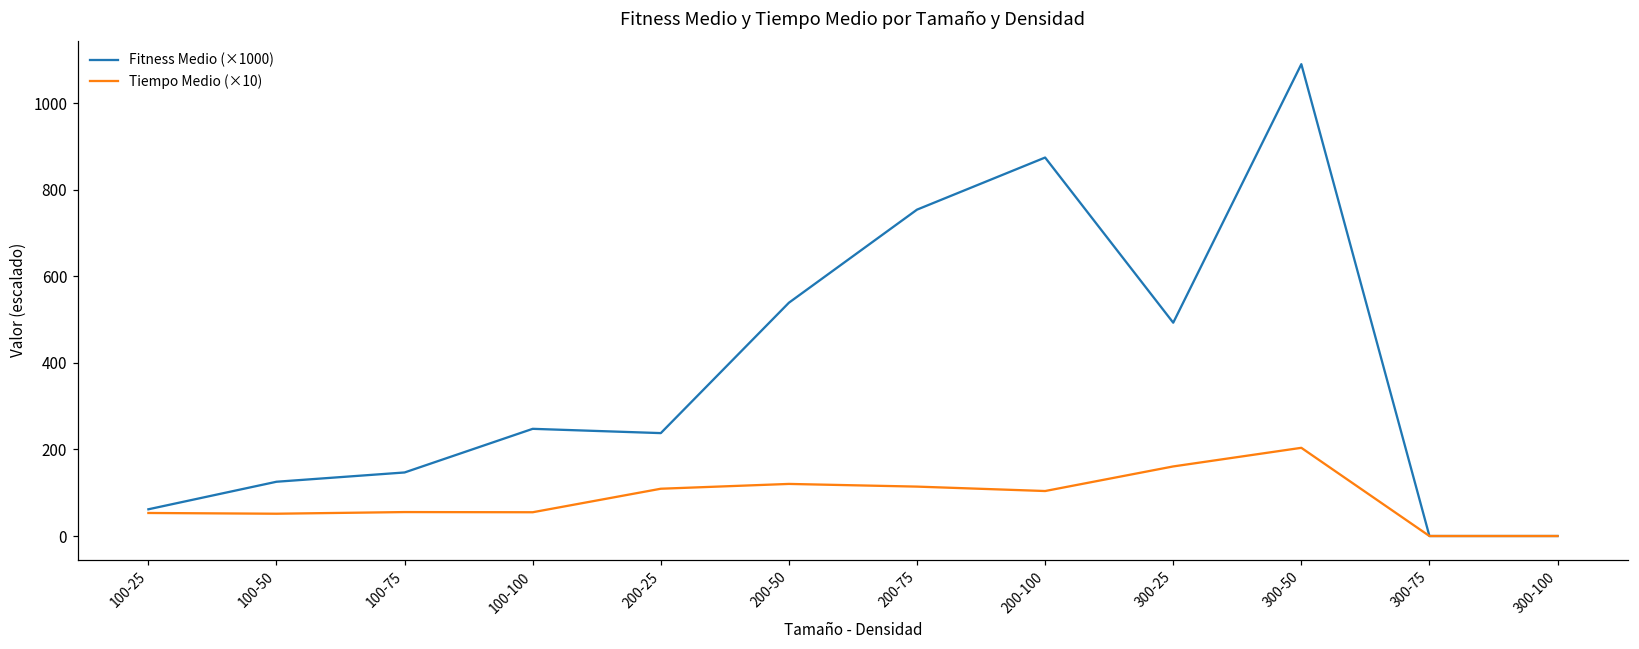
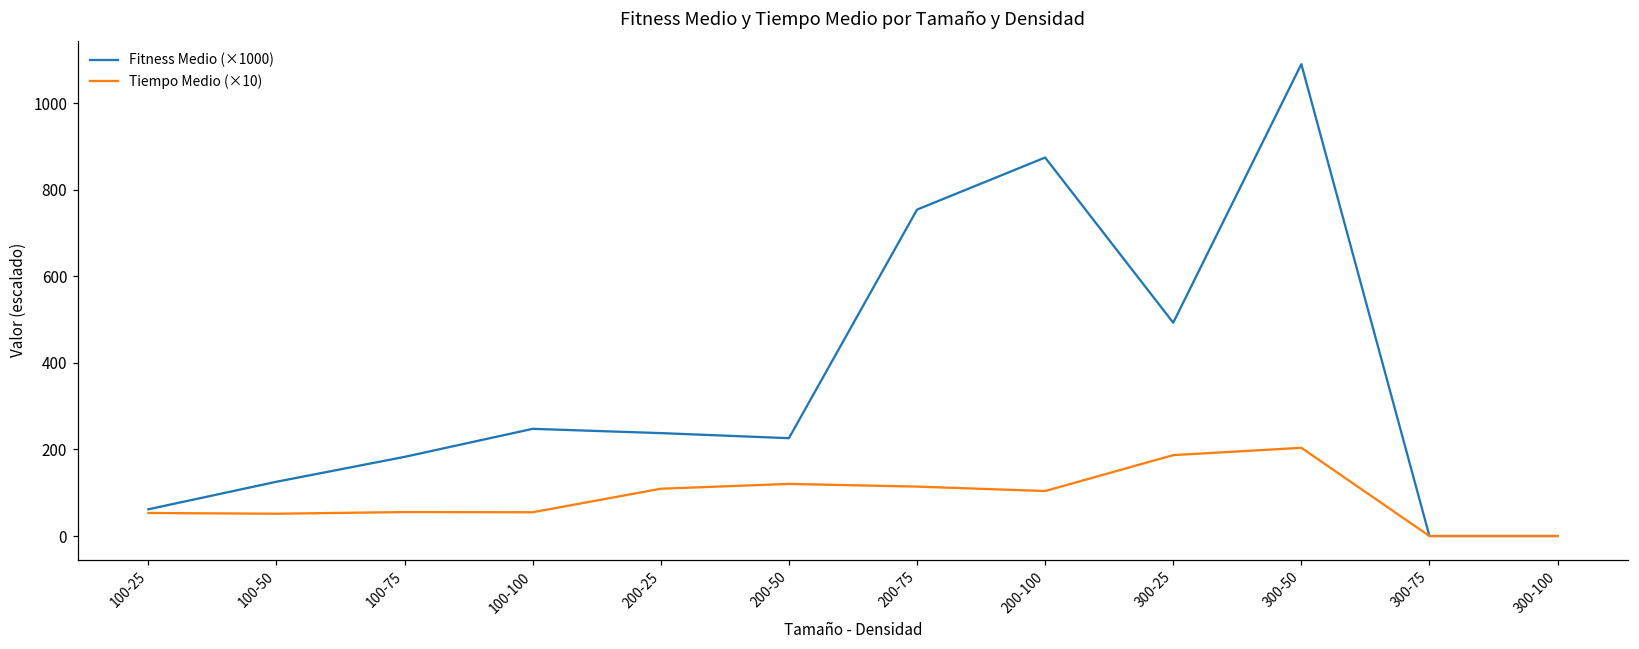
  {
    "Fitness Medio (×1000)": {
      "100-25": 60,
      "100-50": 130,
-     "100-75": 150,
+     "100-75": 180,
      "100-100": 250,
      "200-25": 240,
-     "200-50": 540,
+     "200-50": 230,
      "200-75": 750,
      "200-100": 870,
      "300-25": 490,
      "300-50": 1090
    },
    "Tiempo Medio (×10)": {
      "100-25": 50,
      "100-50": 50,
      "100-75": 60,
      "100-100": 50,
      "200-25": 110,
      "200-50": 120,
      "200-75": 110,
      "200-100": 100,
-     "300-25": 160,
+     "300-25": 190,
      "300-50": 200
    }
  }
